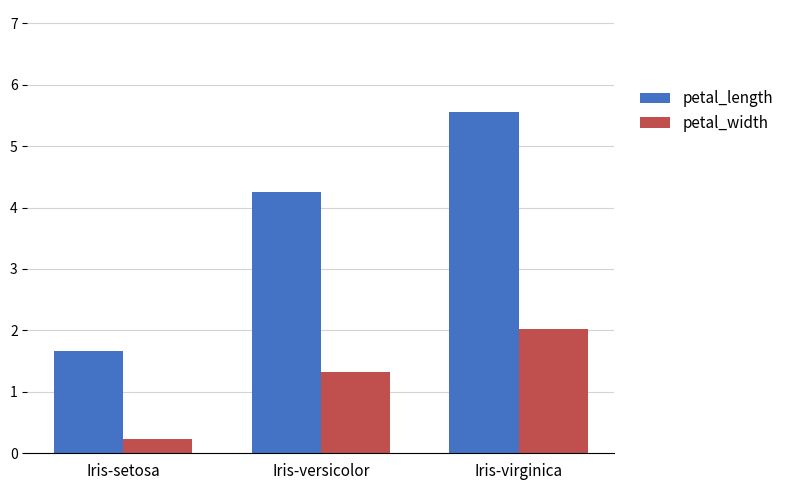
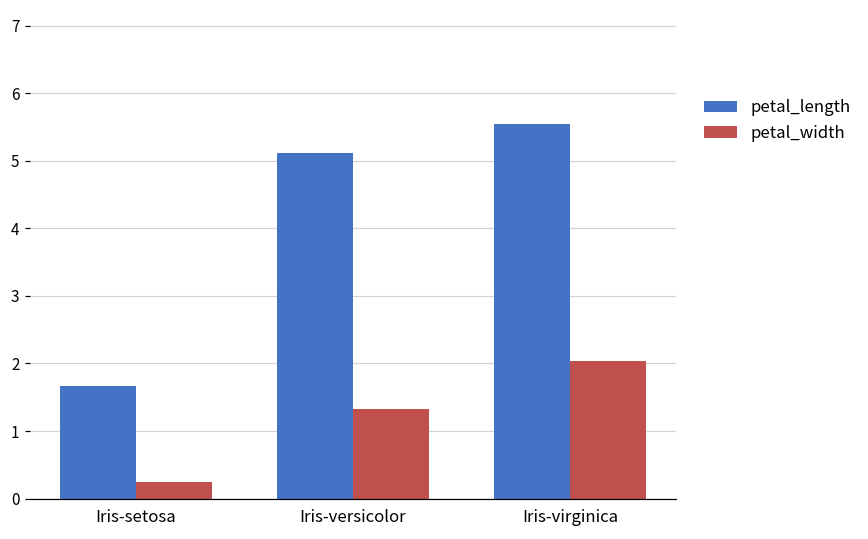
  {
    "petal_length": {
      "Iris-setosa": 1.7,
-     "Iris-versicolor": 4.3,
+     "Iris-versicolor": 5.1,
      "Iris-virginica": 5.6
    },
    "petal_width": {
      "Iris-setosa": 0.2,
      "Iris-versicolor": 1.3,
      "Iris-virginica": 2.0
    }
  }
